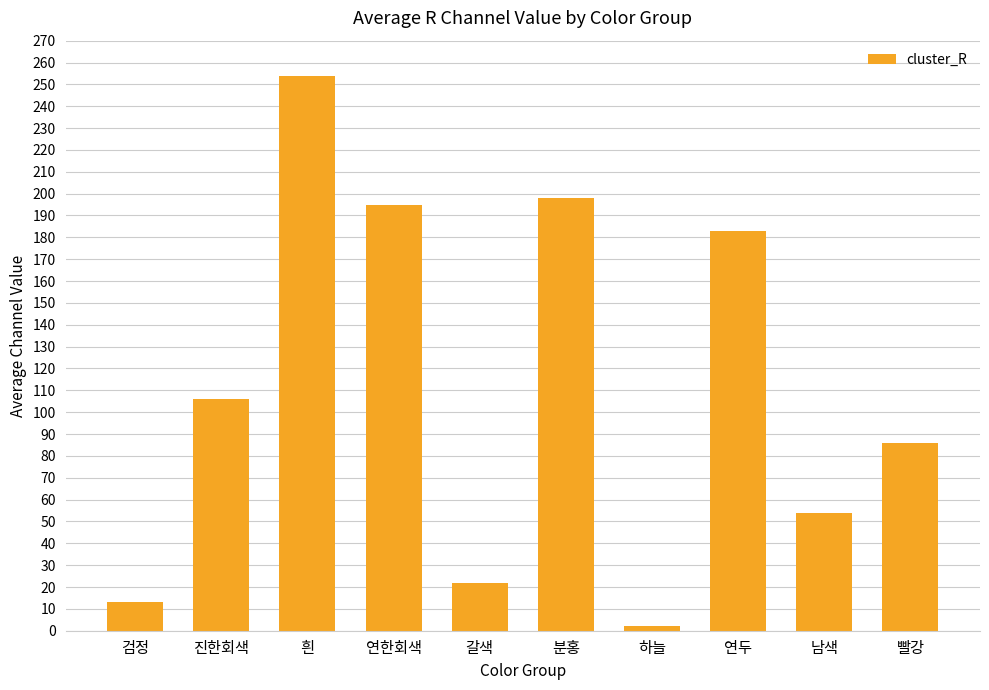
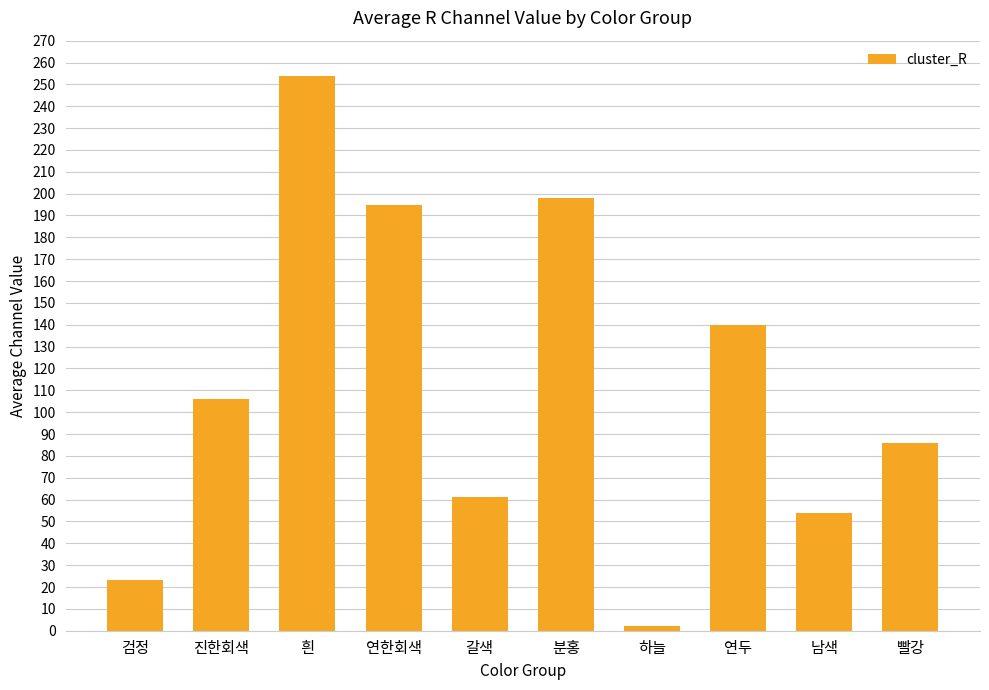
  {
-   "검정": 13,
+   "검정": 23,
    "진한회색": 106,
    "흰": 254,
    "연한회색": 195,
-   "갈색": 22,
+   "갈색": 61,
    "분홍": 198,
    "하늘": 2,
-   "연두": 183,
+   "연두": 140,
    "남색": 54,
    "빨강": 86
  }
